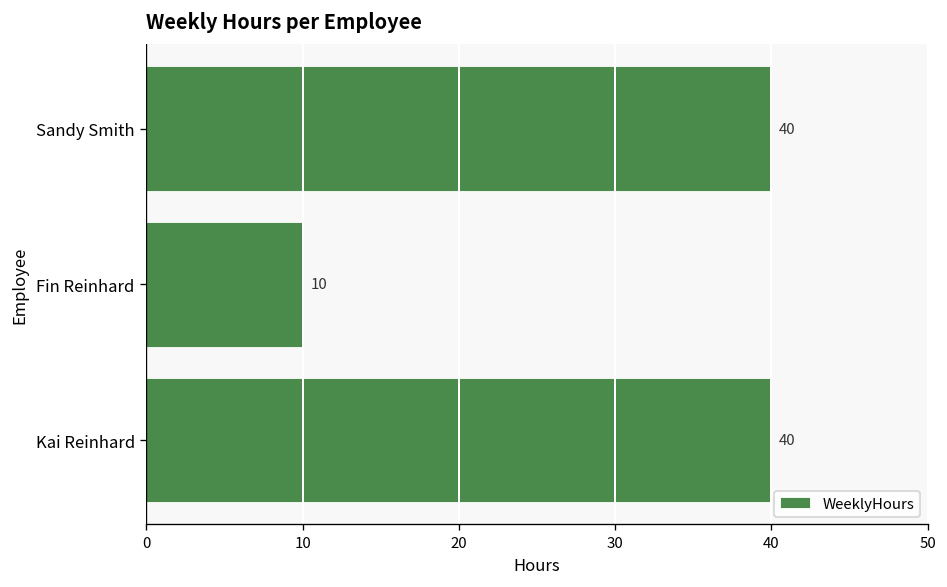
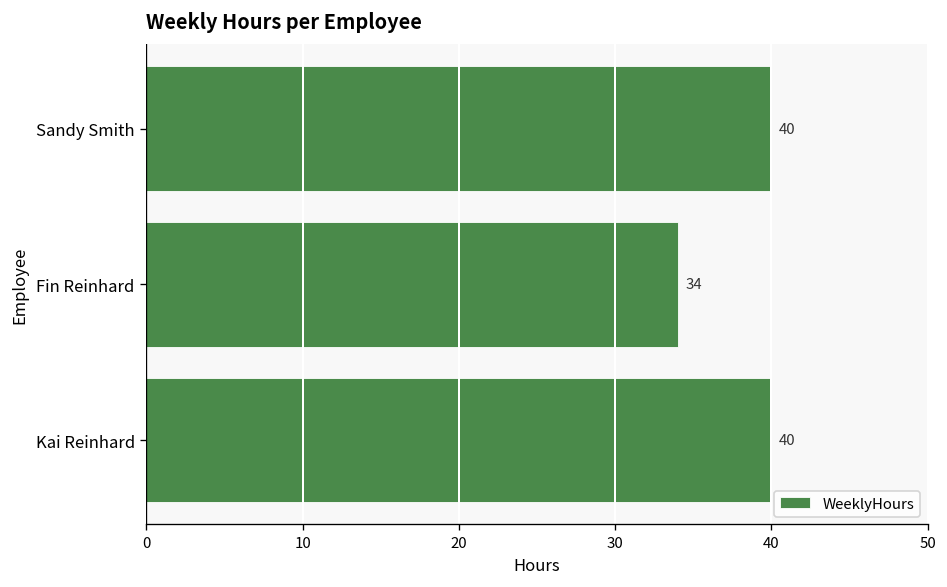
  {
    "Sandy Smith": 40,
-   "Fin Reinhard": 10,
+   "Fin Reinhard": 34,
    "Kai Reinhard": 40
  }
